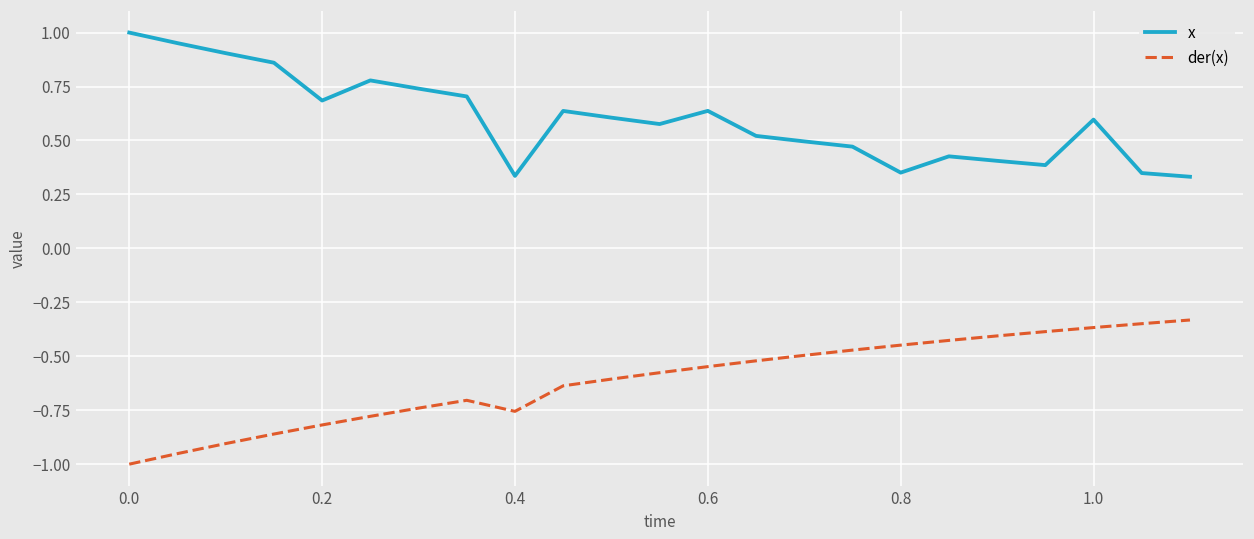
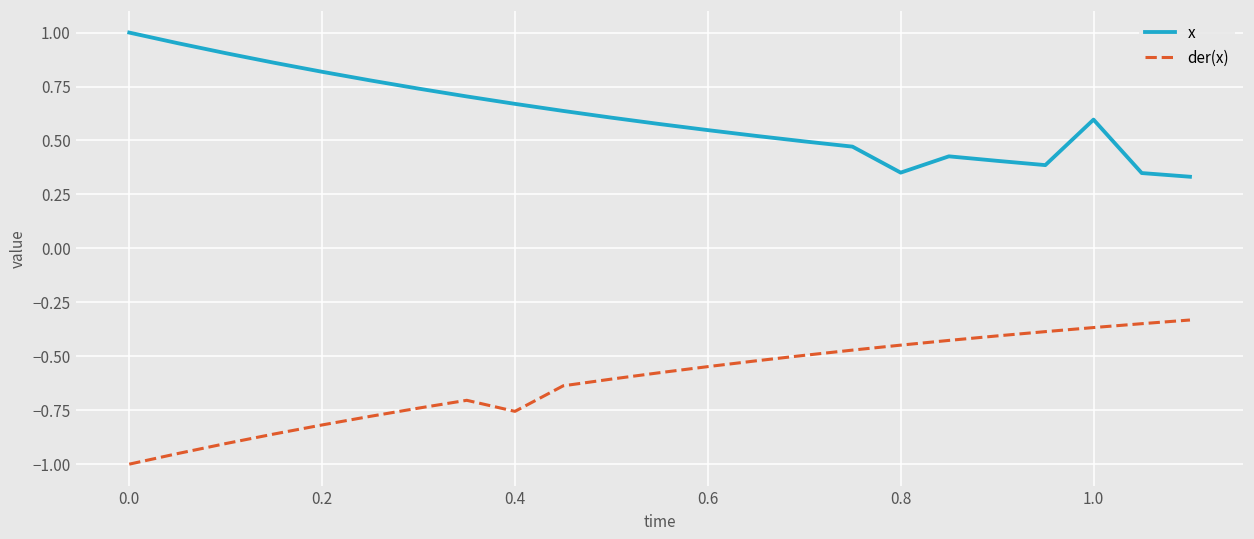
  {
    "x": {
      "0.0": 1.00,
-     "0.2": 0.69,
-     "0.4": 0.34,
-     "0.6": 0.64,
+     "0.2": 0.82,
+     "0.4": 0.67,
+     "0.6": 0.55,
      "0.8": 0.35,
      "1.0": 0.60
    },
    "der(x)": {
      "0.0": -1.00,
      "0.2": -0.82,
      "0.4": -0.76,
      "0.6": -0.55,
      "0.8": -0.45,
      "1.0": -0.37
    }
  }
